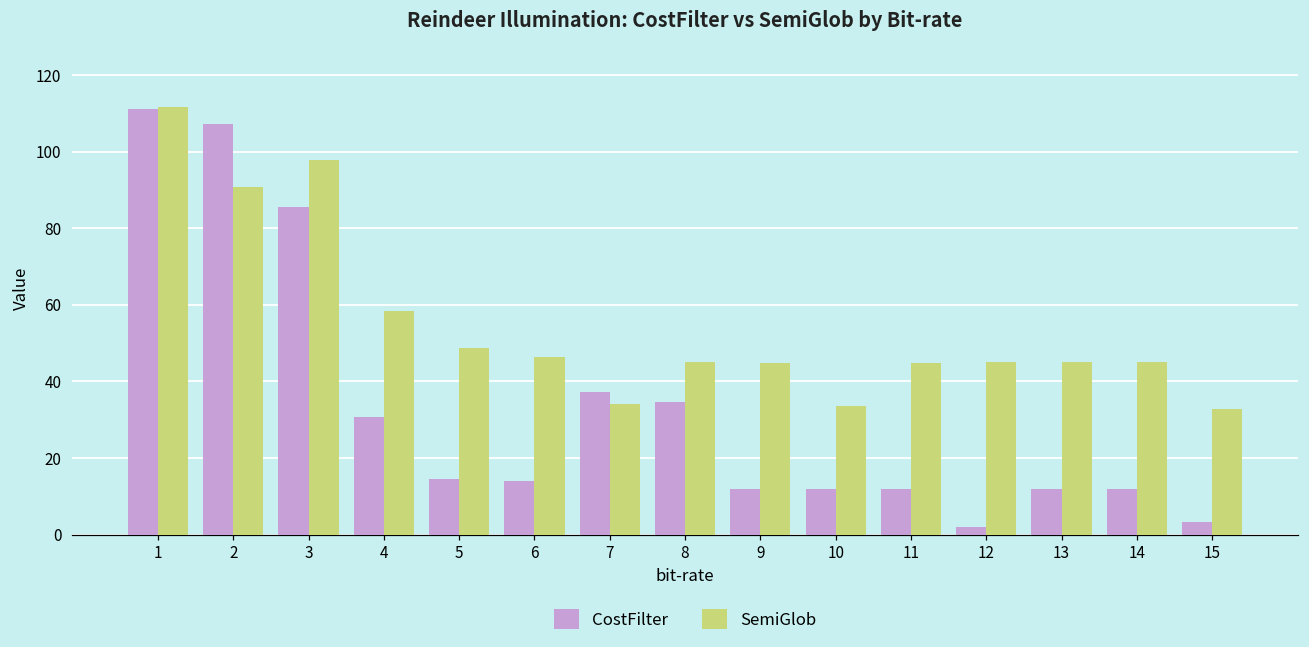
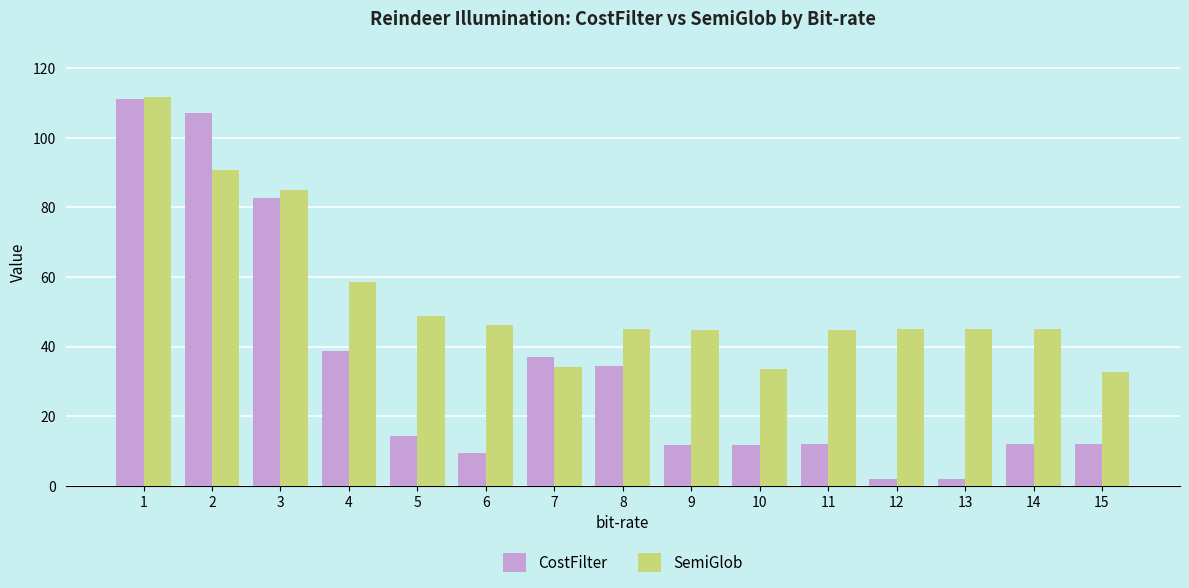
  {
    "CostFilter": {
      "1": 111,
      "2": 107,
-     "3": 85,
-     "4": 31,
+     "3": 83,
+     "4": 39,
      "5": 14,
-     "6": 14,
+     "6": 10,
      "7": 37,
      "8": 35,
      "9": 12,
      "10": 12,
      "11": 12,
      "12": 2,
-     "13": 12,
+     "13": 2,
      "14": 12,
-     "15": 3
+     "15": 12
    },
    "SemiGlob": {
      "1": 112,
      "2": 91,
-     "3": 98,
+     "3": 85,
      "4": 58,
      "5": 49,
      "6": 46,
      "7": 34,
      "8": 45,
      "9": 45,
      "10": 33,
      "11": 45,
      "12": 45,
      "13": 45,
      "14": 45,
      "15": 33
    }
  }
